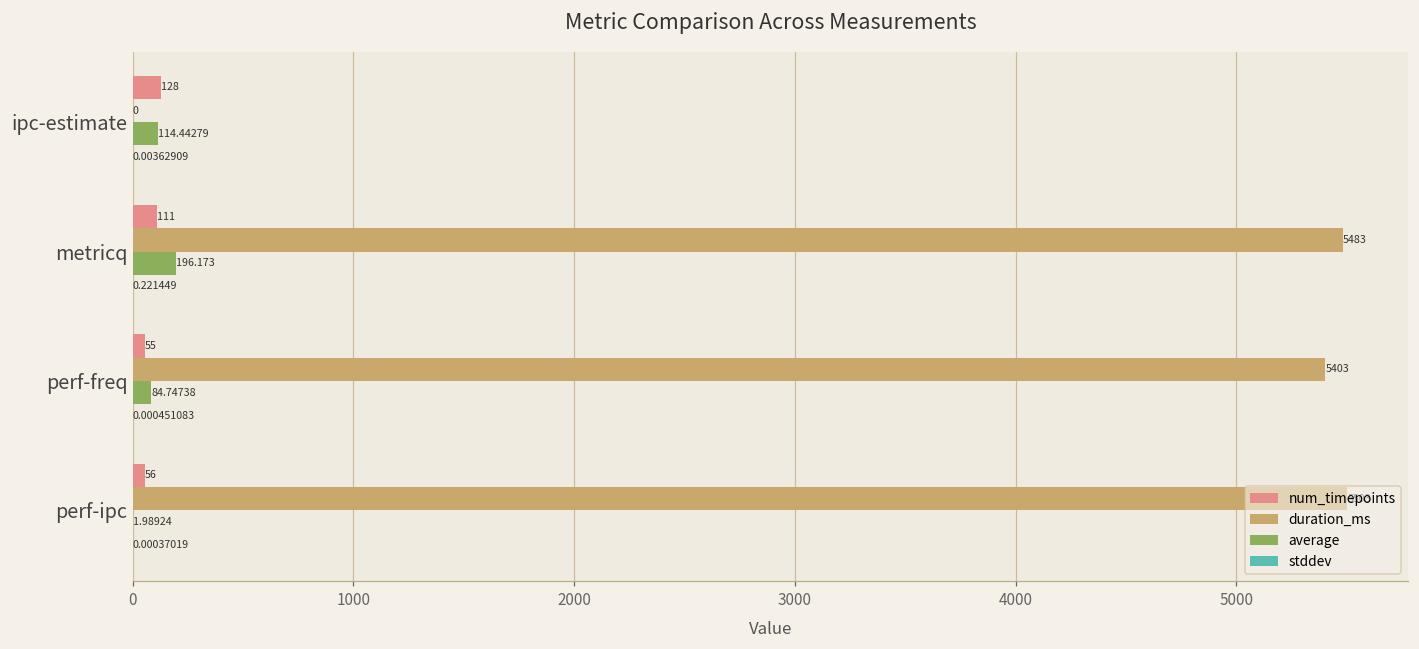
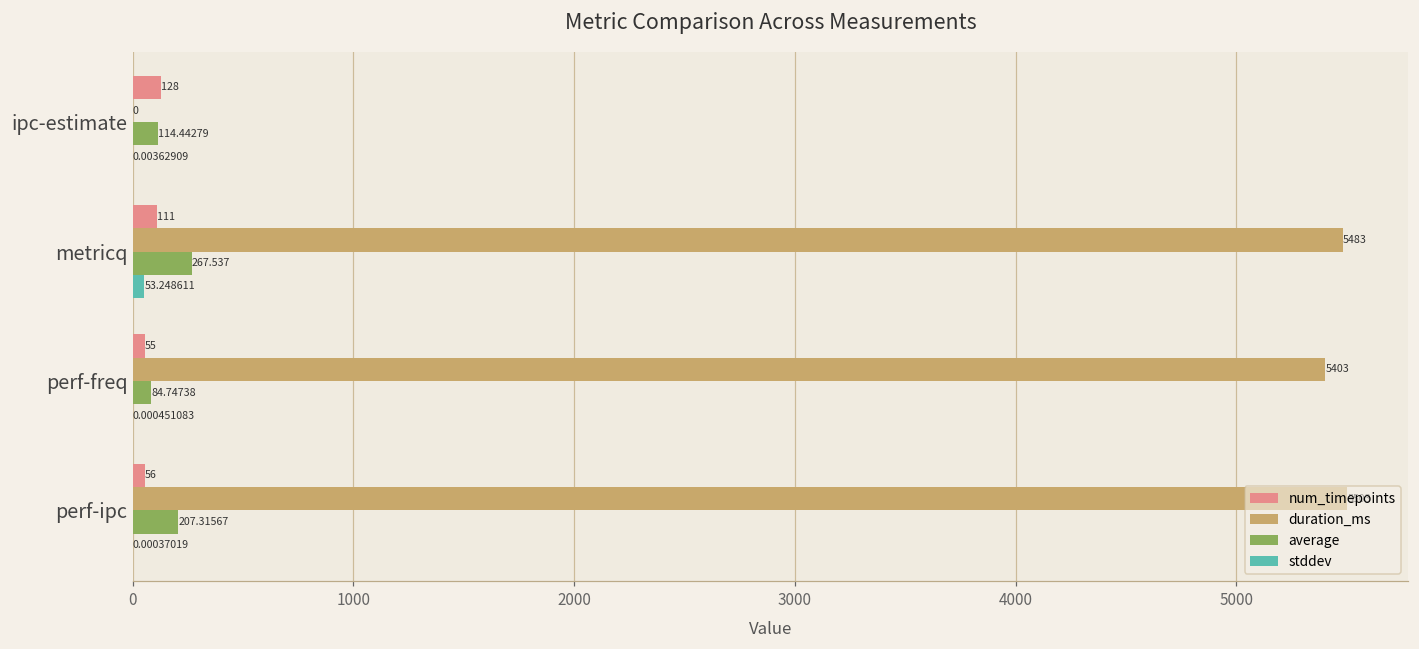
  {
    "average": {
      "ipc-estimate": 114.44279,
-     "metricq": 196.173,
+     "metricq": 267.537,
      "perf-freq": 84.74738,
-     "perf-ipc": 1.98924
+     "perf-ipc": 207.31567
    },
    "stddev": {
      "ipc-estimate": 0.00362909,
-     "metricq": 0.221449,
+     "metricq": 53.248611,
      "perf-freq": 0.000451083,
      "perf-ipc": 0.00037019
    }
  }
